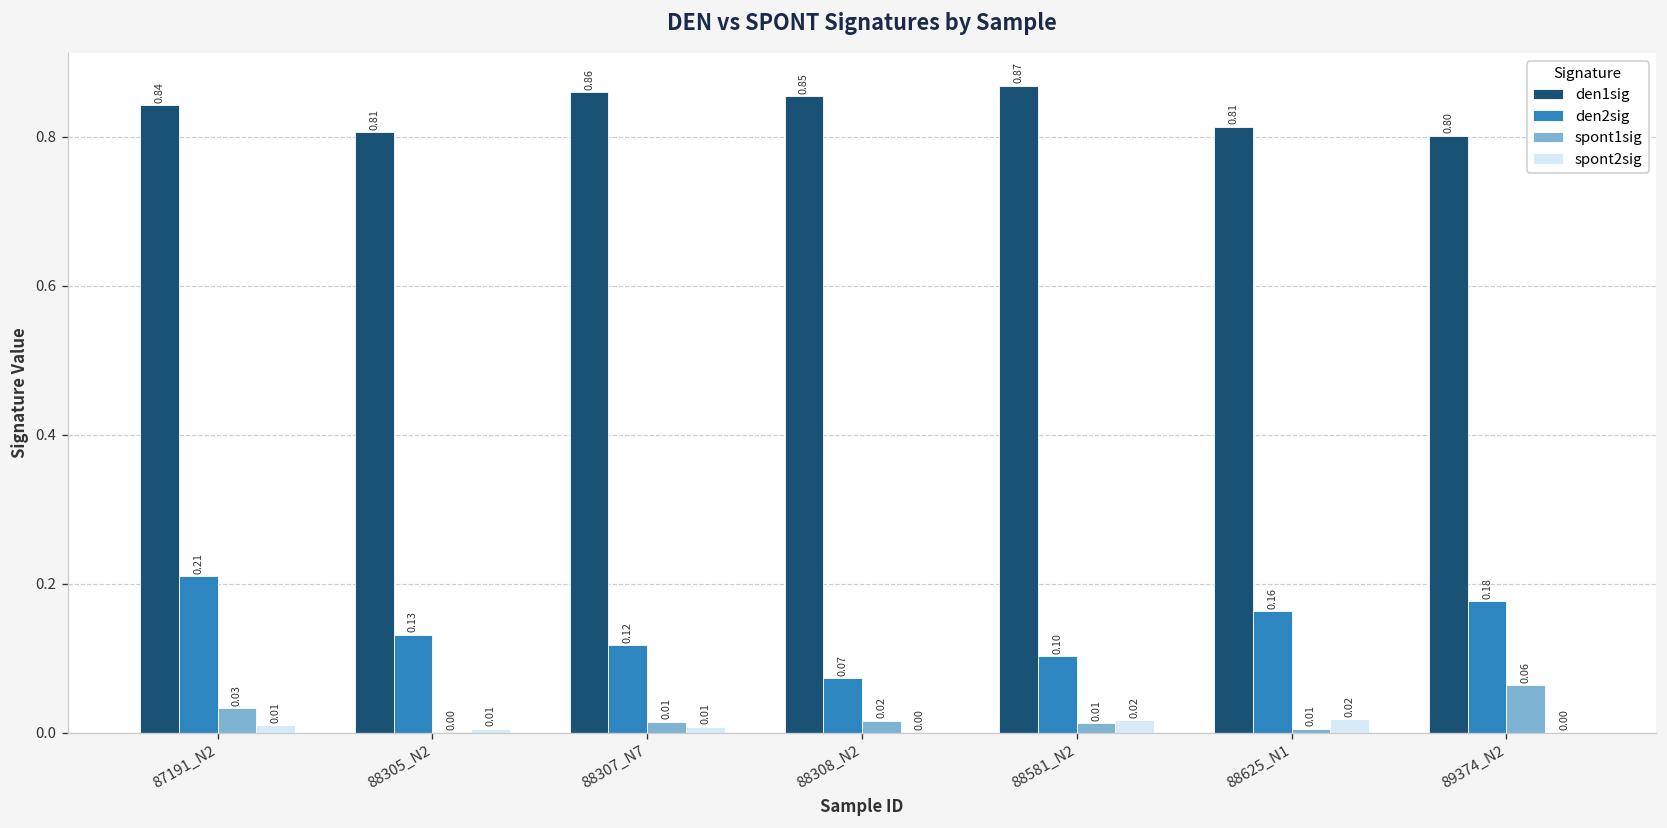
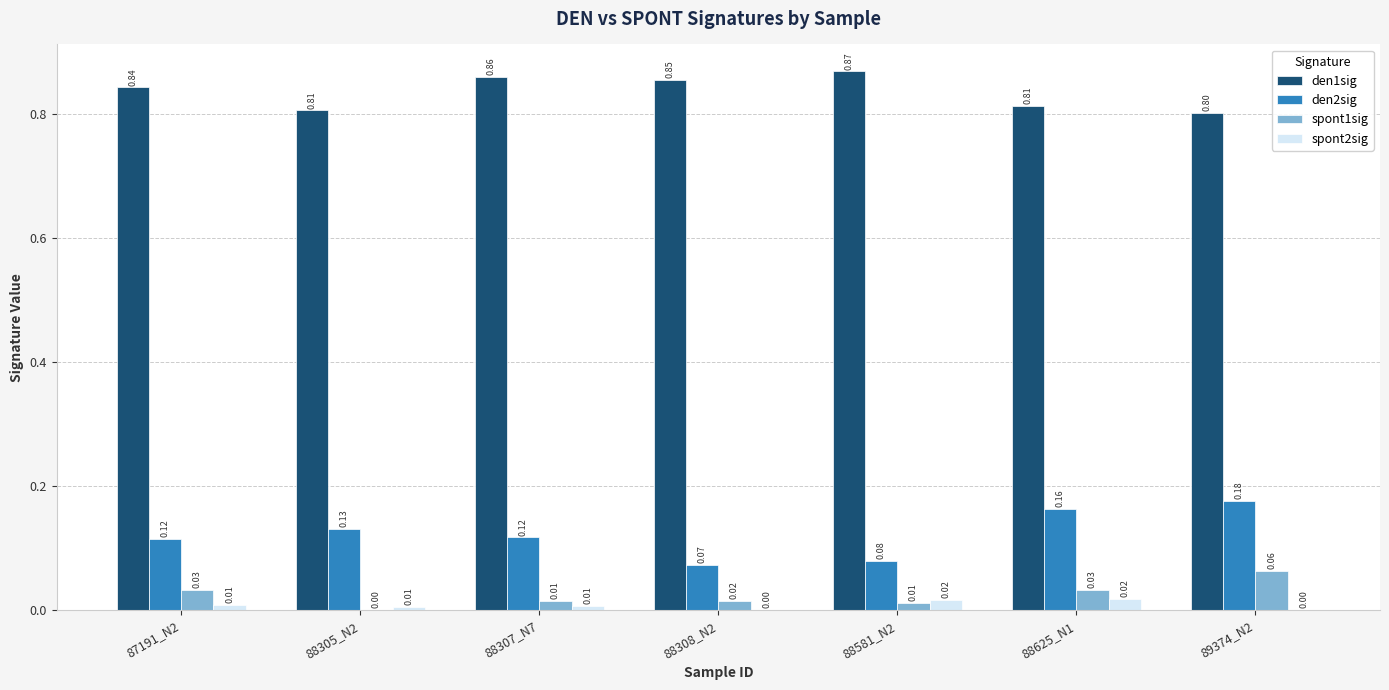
  {
    "den1sig": {
      "87191_N2": 0.84,
      "88305_N2": 0.81,
      "88307_N7": 0.86,
      "88308_N2": 0.85,
      "88581_N2": 0.87,
      "88625_N1": 0.81,
      "89374_N2": 0.80
    },
    "den2sig": {
-     "87191_N2": 0.21,
+     "87191_N2": 0.12,
      "88305_N2": 0.13,
      "88307_N7": 0.12,
      "88308_N2": 0.07,
-     "88581_N2": 0.10,
+     "88581_N2": 0.08,
      "88625_N1": 0.16,
      "89374_N2": 0.18
    },
    "spont1sig": {
      "87191_N2": 0.03,
      "88305_N2": 0.00,
      "88307_N7": 0.01,
      "88308_N2": 0.02,
      "88581_N2": 0.01,
-     "88625_N1": 0.01,
+     "88625_N1": 0.03,
      "89374_N2": 0.06
    },
    "spont2sig": {
      "87191_N2": 0.01,
      "88305_N2": 0.01,
      "88307_N7": 0.01,
      "88308_N2": 0.00,
      "88581_N2": 0.02,
      "88625_N1": 0.02,
      "89374_N2": 0.00
    }
  }
